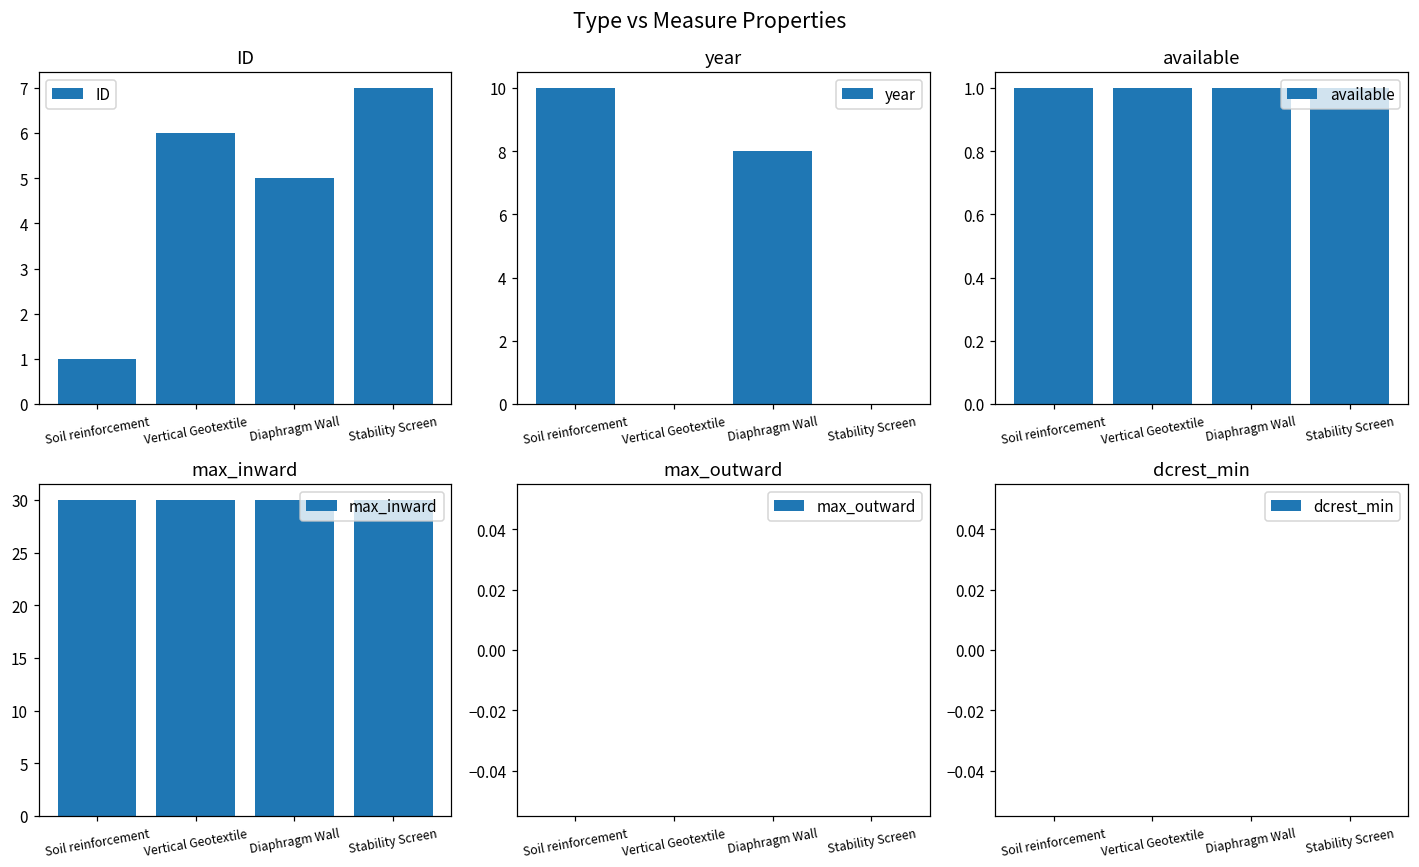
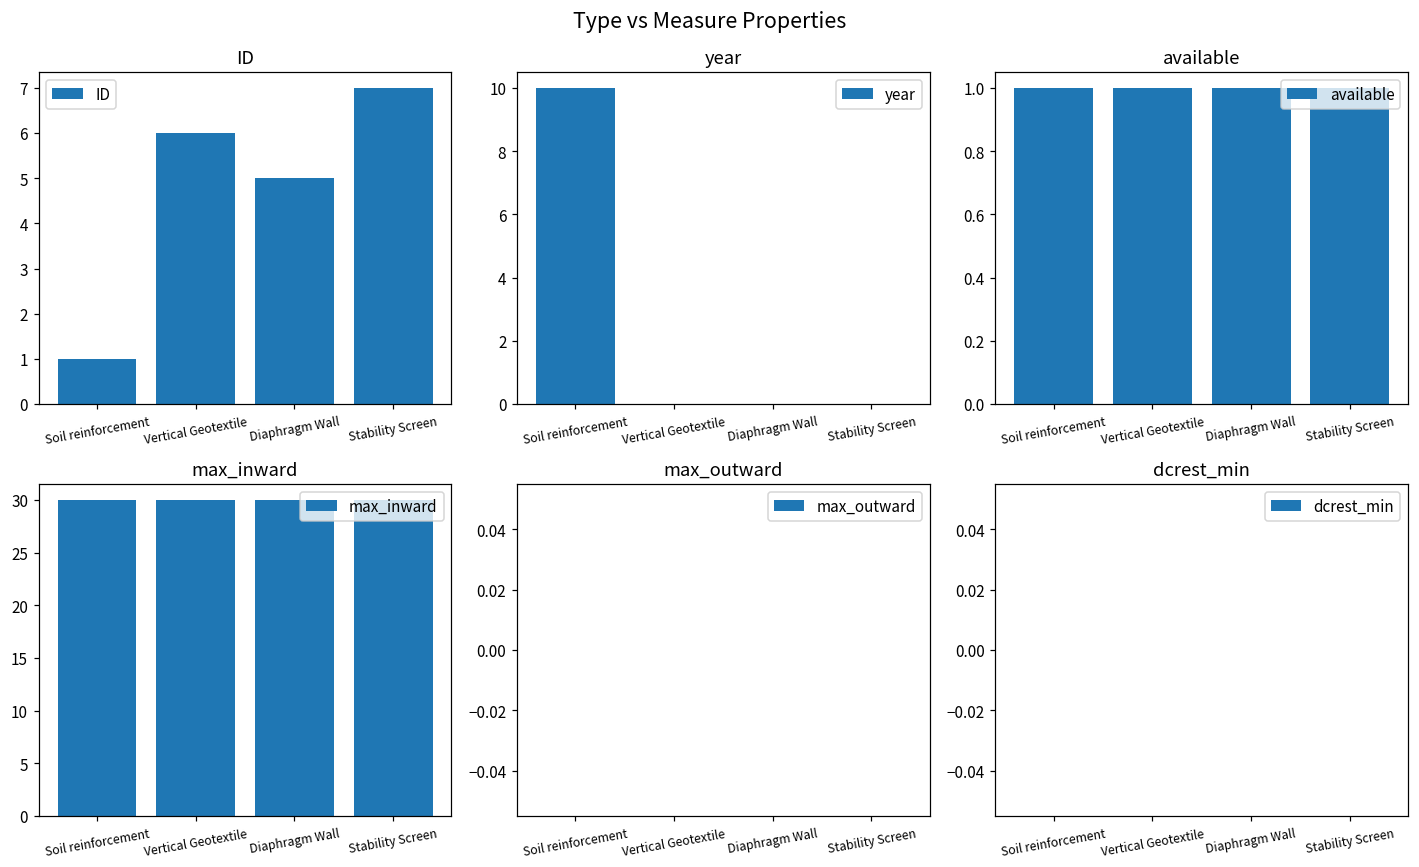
  {
    "ID": {
      "Soil reinforcement": 1.0,
      "Vertical Geotextile": 6.0,
      "Diaphragm Wall": 5.0,
      "Stability Screen": 7.0
    },
    "year": {
      "Soil reinforcement": 10,
      "Vertical Geotextile": 0,
-     "Diaphragm Wall": 8,
+     "Diaphragm Wall": 0,
      "Stability Screen": 0
    },
    "available": {
      "Soil reinforcement": 1.00,
      "Vertical Geotextile": 1.00,
      "Diaphragm Wall": 1.00
    },
    "max_inward": {
      "Soil reinforcement": 30,
      "Vertical Geotextile": 30,
      "Diaphragm Wall": 30
    },
    "max_outward": {
      "Soil reinforcement": 0.000,
      "Vertical Geotextile": 0.000,
      "Diaphragm Wall": 0.000,
      "Stability Screen": 0.000
    },
    "dcrest_min": {
      "Soil reinforcement": 0.000,
      "Vertical Geotextile": 0.000,
      "Diaphragm Wall": 0.000,
      "Stability Screen": 0.000
    }
  }
